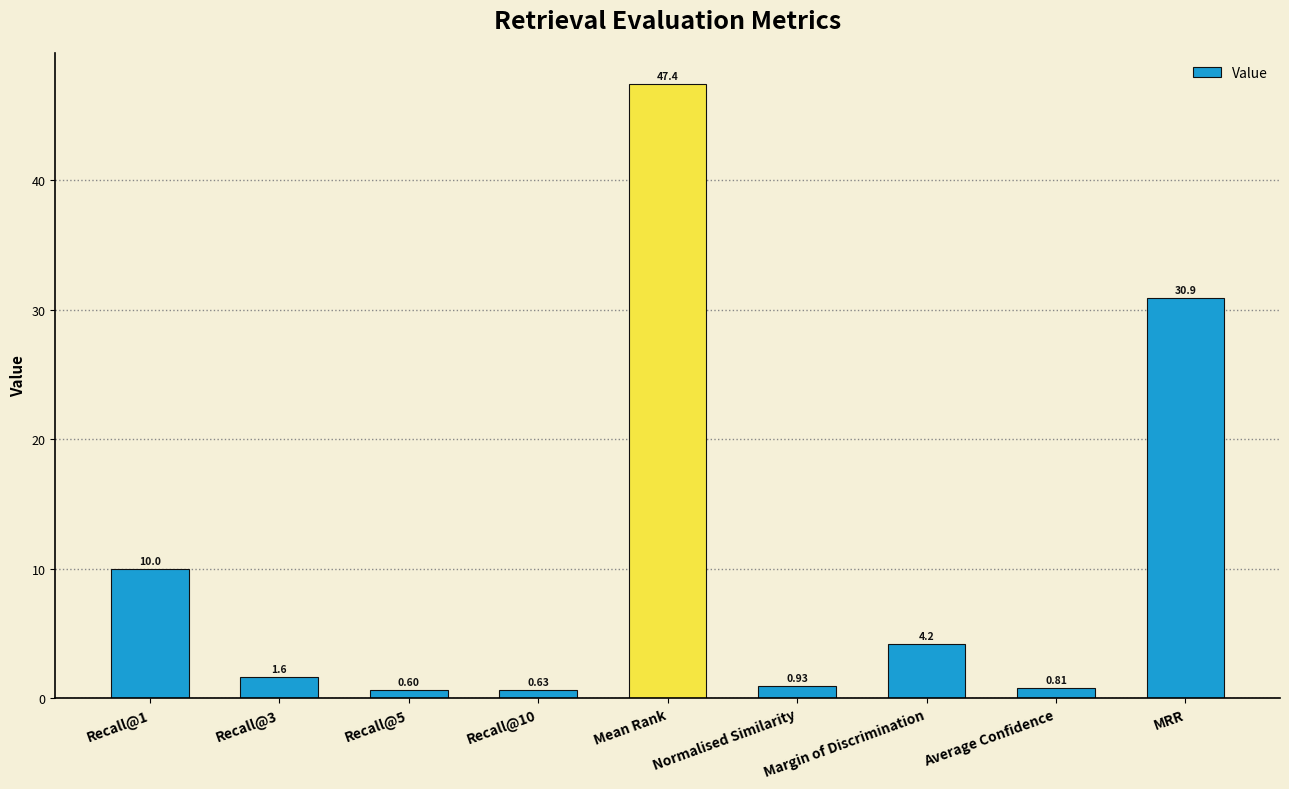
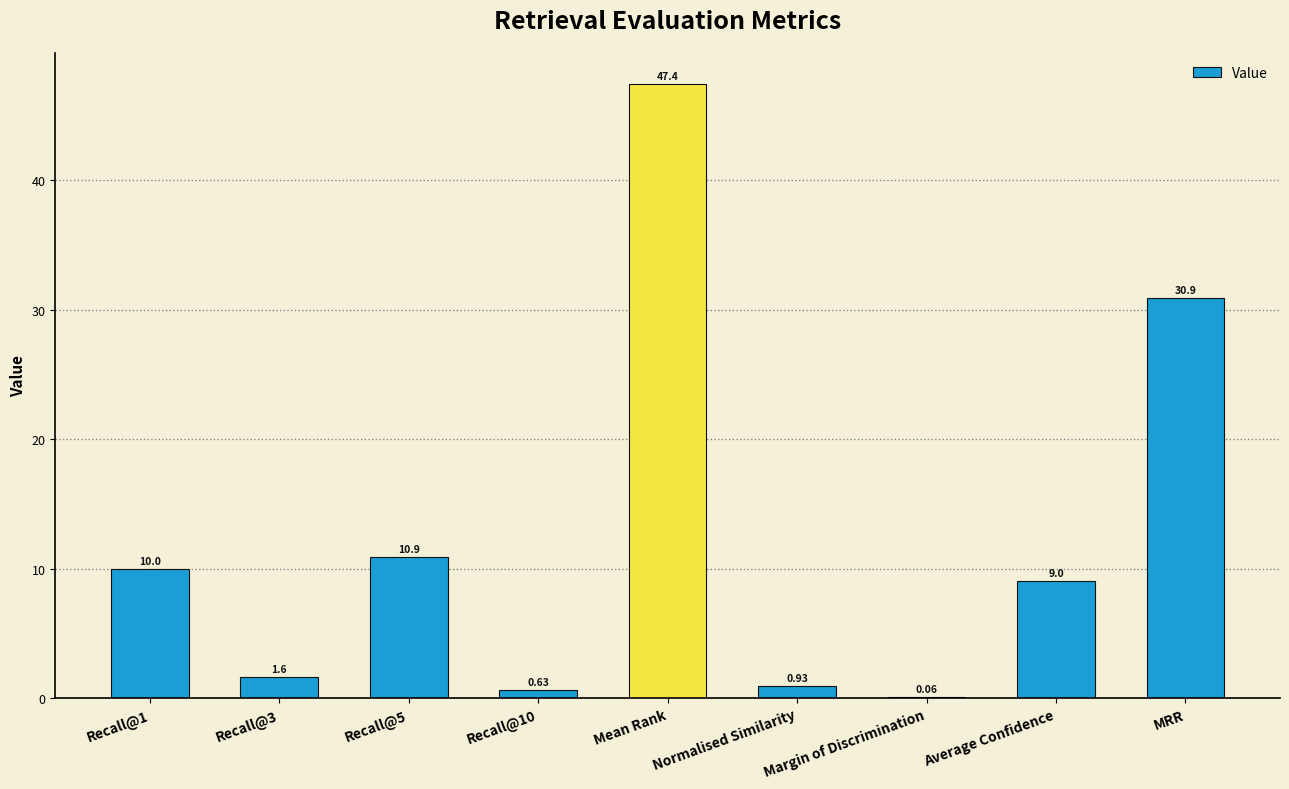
  {
    "Recall@1": 10.0,
    "Recall@3": 1.6,
-   "Recall@5": 0.60,
+   "Recall@5": 10.9,
    "Recall@10": 0.63,
    "Mean Rank": 47.4,
    "Normalised Similarity": 0.93,
-   "Margin of Discrimination": 4.2,
-   "Average Confidence": 0.81,
+   "Margin of Discrimination": 0.06,
+   "Average Confidence": 9.0,
    "MRR": 30.9
  }
